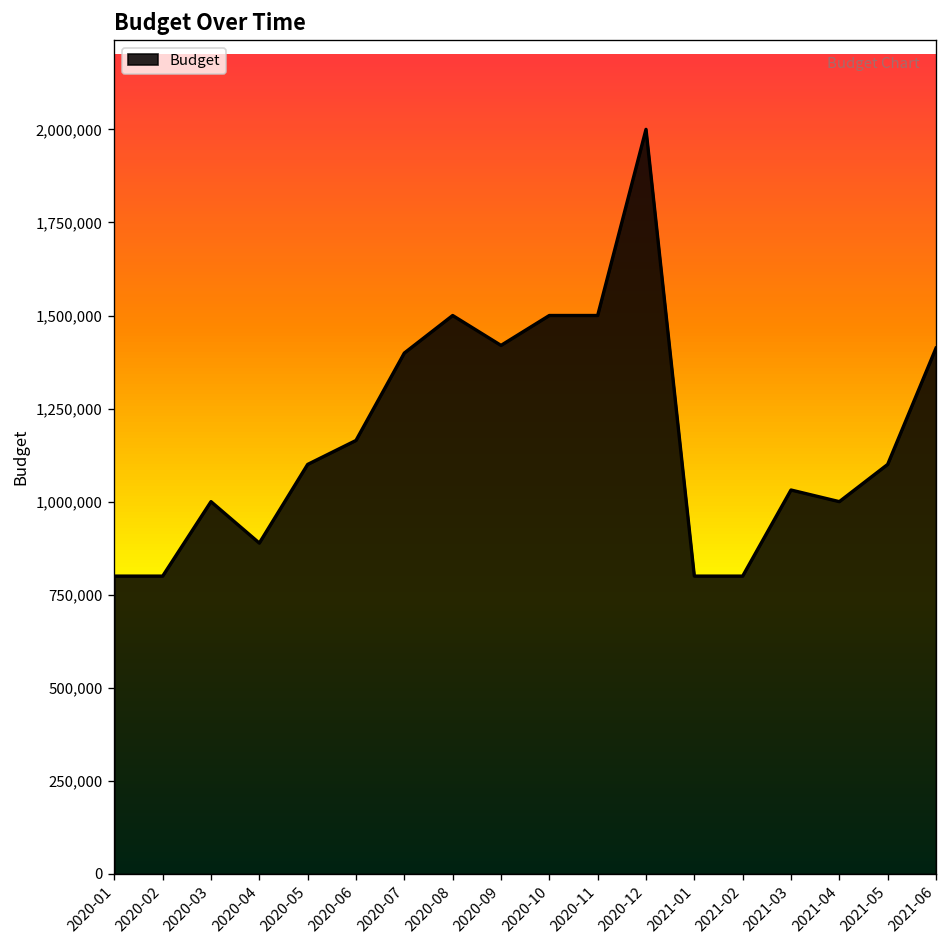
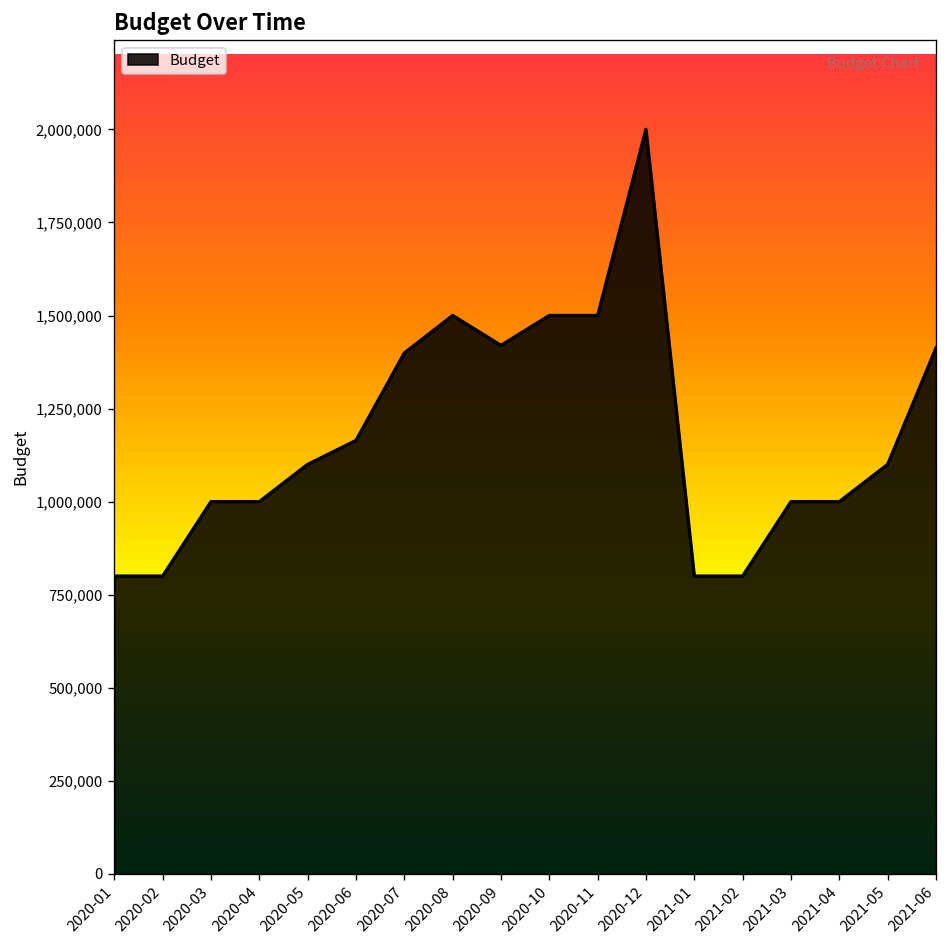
  {
    "2020-01": "800,000",
    "2020-02": "800,000",
    "2020-03": "1,000,000",
-   "2020-04": "890,000",
+   "2020-04": "1,000,000",
    "2020-05": "1,100,000",
    "2020-06": "1,160,000",
    "2020-07": "1,400,000",
    "2020-08": "1,500,000",
    "2020-09": "1,420,000",
    "2020-10": "1,500,000",
    "2020-11": "1,500,000",
    "2020-12": "2,000,000",
    "2021-01": "800,000",
    "2021-02": "800,000",
-   "2021-03": "1,030,000",
+   "2021-03": "1,000,000",
    "2021-04": "1,000,000",
    "2021-05": "1,100,000",
    "2021-06": "1,410,000"
  }
